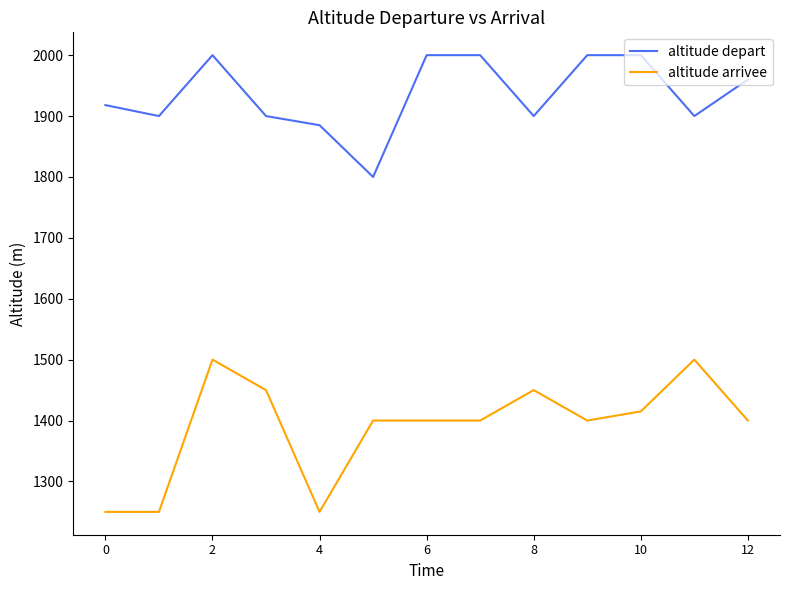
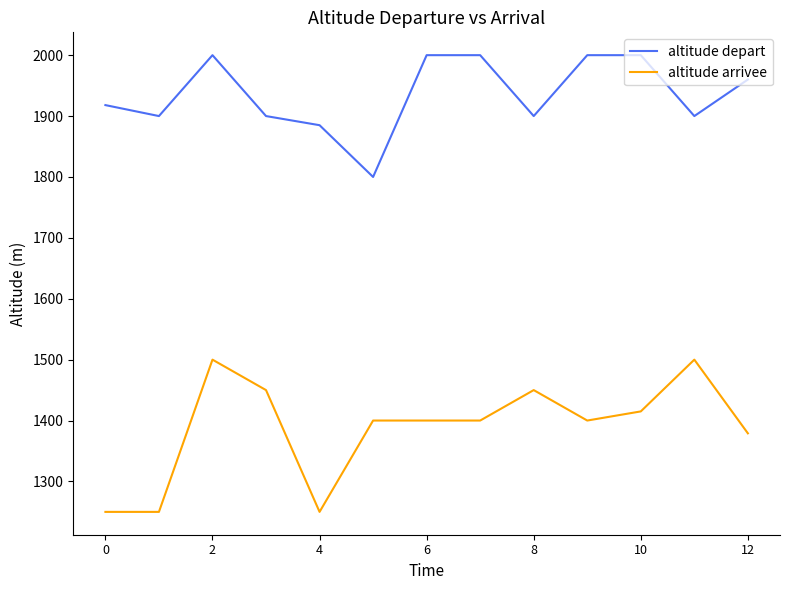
  {
    "altitude depart": {
      "0": 1920,
      "2": 2000,
      "4": 1890,
      "6": 2000,
      "8": 1900
    },
    "altitude arrivee": {
      "0": 1250,
      "2": 1500,
      "4": 1250,
      "6": 1400,
      "8": 1450,
      "10": 1420,
-     "12": 1400
+     "12": 1380
    }
  }
